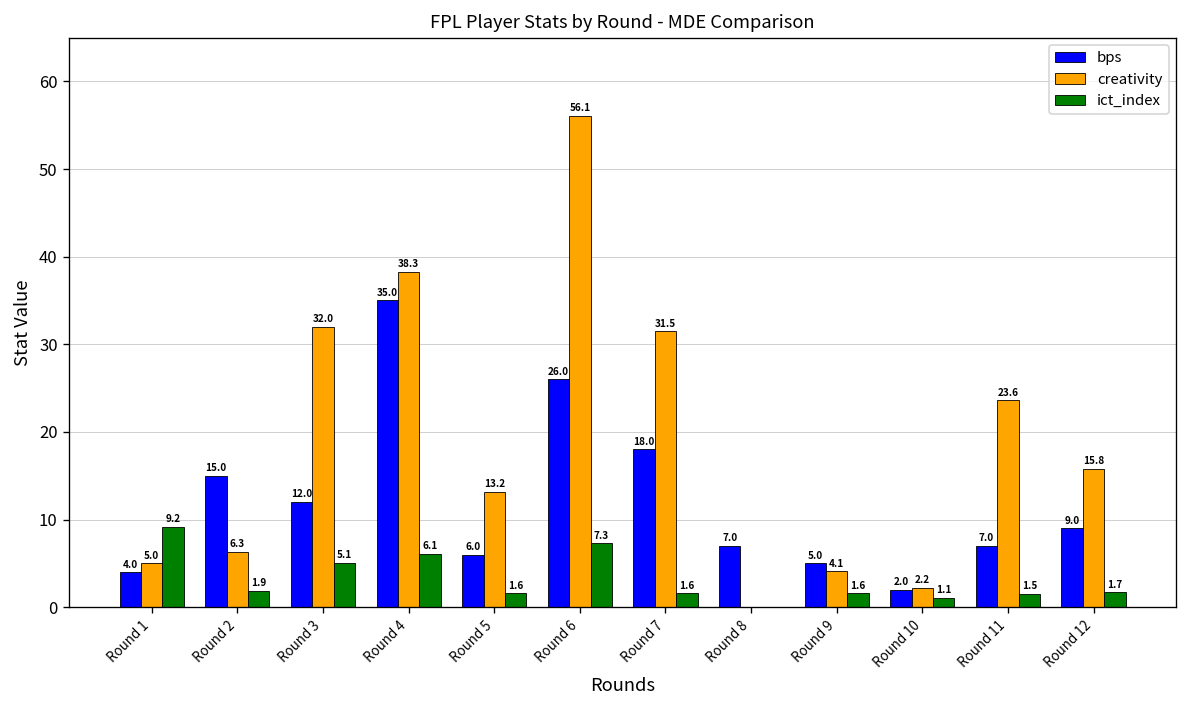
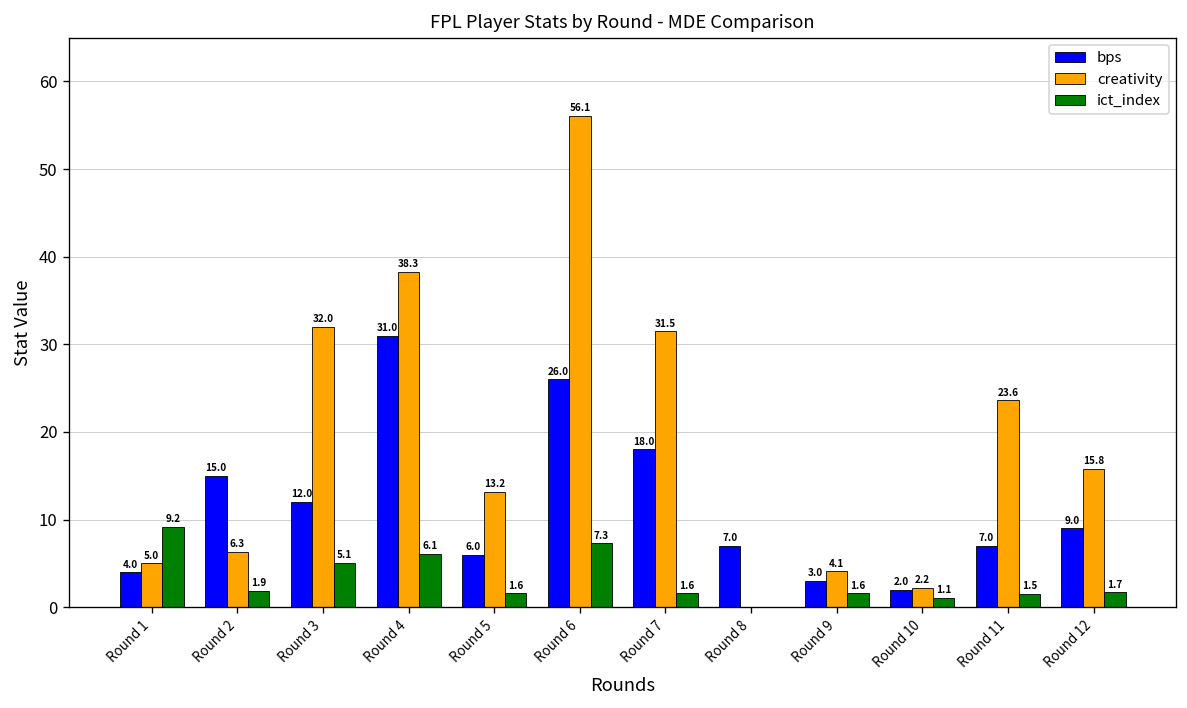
  {
    "bps": {
      "Round 1": 4.0,
      "Round 2": 15.0,
      "Round 3": 12.0,
-     "Round 4": 35.0,
+     "Round 4": 31.0,
      "Round 5": 6.0,
      "Round 6": 26.0,
      "Round 7": 18.0,
      "Round 8": 7.0,
-     "Round 9": 5.0,
+     "Round 9": 3.0,
      "Round 10": 2.0,
      "Round 11": 7.0,
      "Round 12": 9.0
    },
    "creativity": {
      "Round 1": 5.0,
      "Round 2": 6.3,
      "Round 3": 32.0,
      "Round 4": 38.3,
      "Round 5": 13.2,
      "Round 6": 56.1,
      "Round 7": 31.5,
      "Round 9": 4.1,
      "Round 10": 2.2,
      "Round 11": 23.6,
      "Round 12": 15.8
    },
    "ict_index": {
      "Round 1": 9.2,
      "Round 2": 1.9,
      "Round 3": 5.1,
      "Round 4": 6.1,
      "Round 5": 1.6,
      "Round 6": 7.3,
      "Round 7": 1.6,
      "Round 9": 1.6,
      "Round 10": 1.1,
      "Round 11": 1.5,
      "Round 12": 1.7
    }
  }
